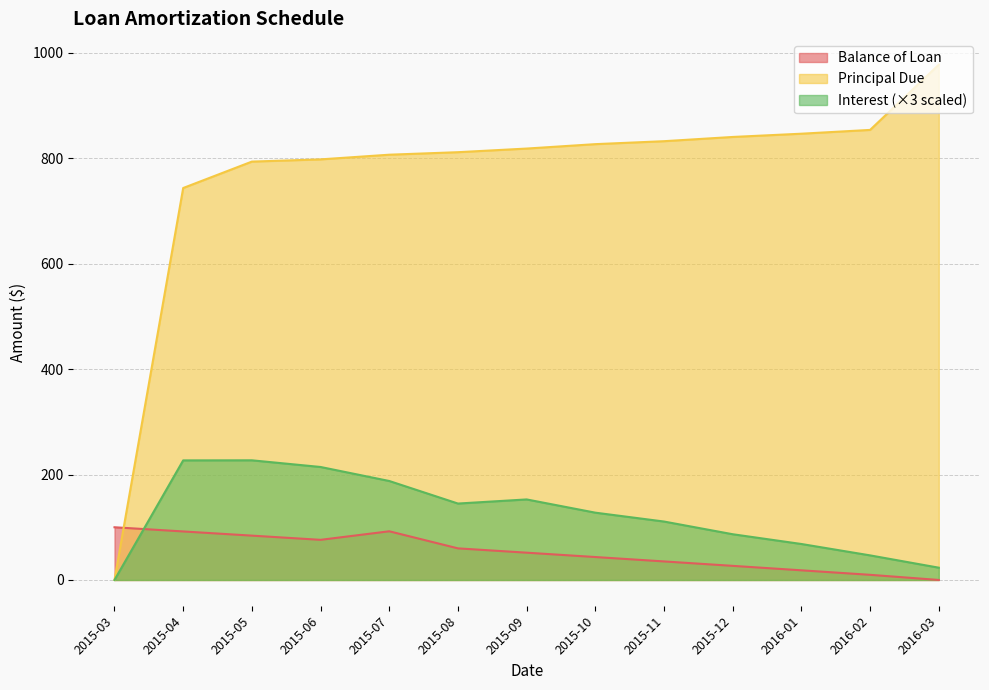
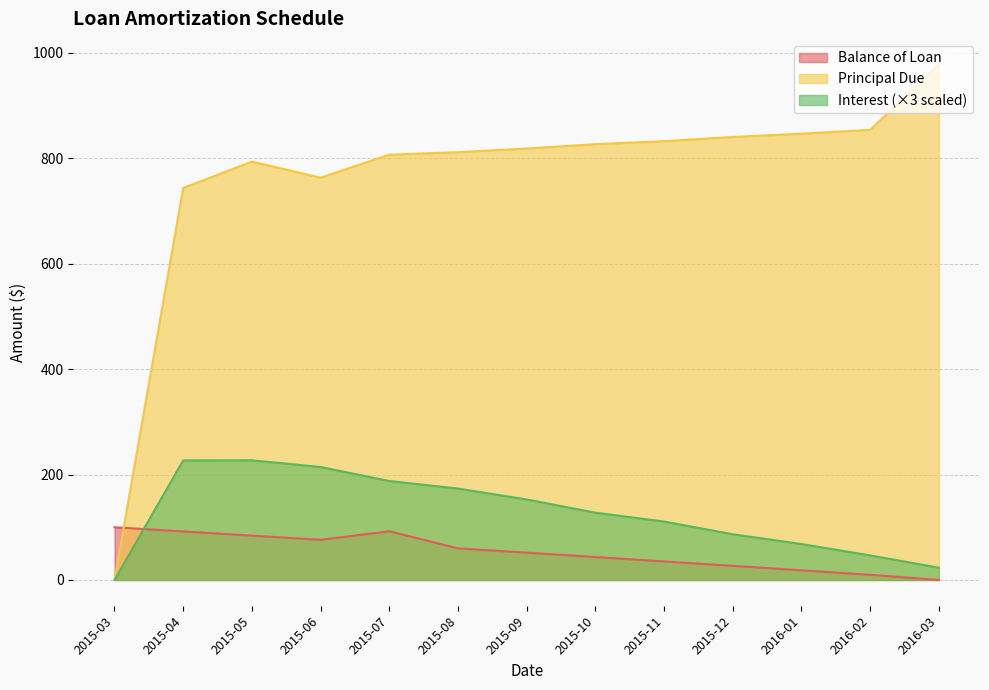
  {
    "Balance of Loan": {
      "2015-03": 100,
      "2015-04": 90,
      "2015-05": 80,
      "2015-06": 80,
      "2015-07": 90,
      "2015-08": 60,
      "2015-09": 50,
      "2015-10": 40,
      "2015-11": 40,
      "2015-12": 30,
      "2016-01": 20,
      "2016-02": 10,
      "2016-03": 0
    },
    "Principal Due": {
      "2015-04": 740,
      "2015-05": 790,
-     "2015-06": 800,
+     "2015-06": 760,
      "2015-07": 810,
      "2015-08": 810,
      "2015-09": 820,
      "2015-10": 830,
      "2015-11": 830,
      "2015-12": 840,
      "2016-01": 850,
      "2016-02": 850
    },
    "Interest (×3 scaled)": {
      "2015-04": 230,
      "2015-05": 230,
      "2015-06": 210,
      "2015-07": 190,
-     "2015-08": 140,
+     "2015-08": 170,
      "2015-09": 150,
      "2015-10": 130,
      "2015-11": 110,
      "2015-12": 90,
      "2016-01": 70,
      "2016-02": 50,
      "2016-03": 20
    }
  }
